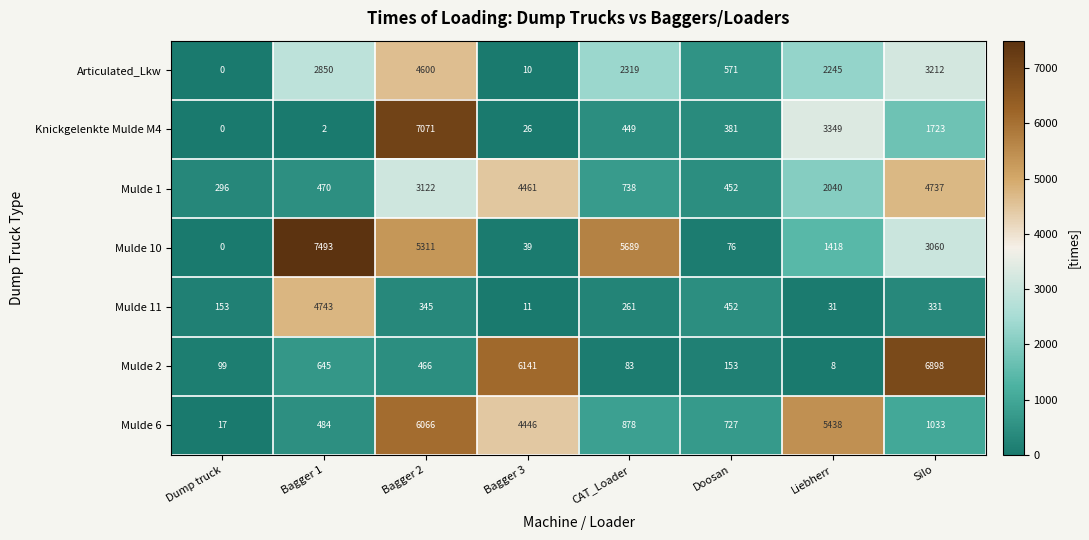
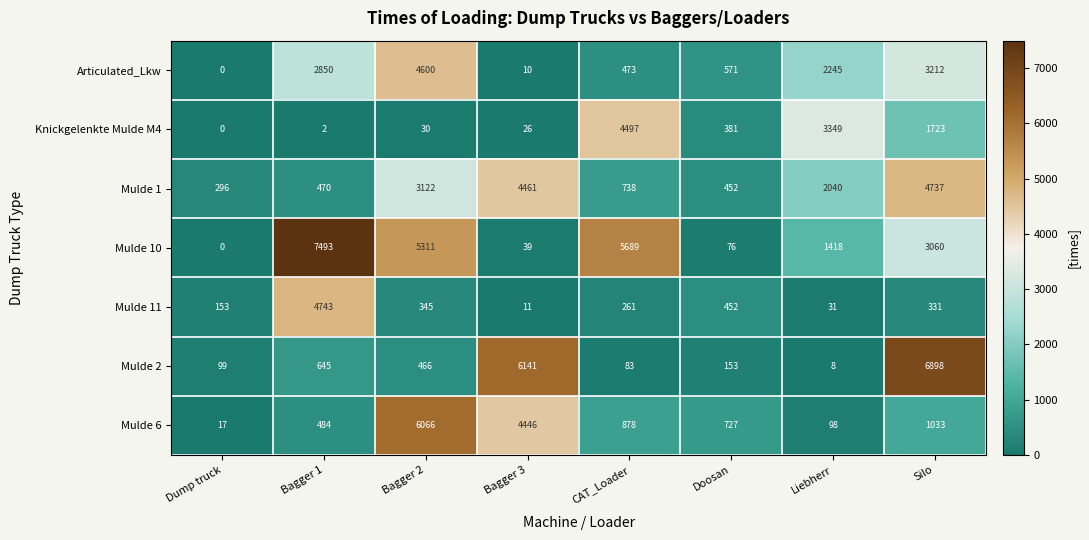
  {
    "Articulated_Lkw": {
      "Dump truck": 0,
      "Bagger 1": 2850,
      "Bagger 2": 4600,
      "Bagger 3": 10,
-     "CAT_Loader": 2319,
+     "CAT_Loader": 473,
      "Doosan": 571,
      "Liebherr": 2245,
      "Silo": 3212
    },
    "Knickgelenkte Mulde M4": {
      "Dump truck": 0,
      "Bagger 1": 2,
-     "Bagger 2": 7071,
+     "Bagger 2": 30,
      "Bagger 3": 26,
-     "CAT_Loader": 449,
+     "CAT_Loader": 4497,
      "Doosan": 381,
      "Liebherr": 3349,
      "Silo": 1723
    },
    "Mulde 1": {
      "Dump truck": 296,
      "Bagger 1": 470,
      "Bagger 2": 3122,
      "Bagger 3": 4461,
      "CAT_Loader": 738,
      "Doosan": 452,
      "Liebherr": 2040,
      "Silo": 4737
    },
    "Mulde 10": {
      "Dump truck": 0,
      "Bagger 1": 7493,
      "Bagger 2": 5311,
      "Bagger 3": 39,
      "CAT_Loader": 5689,
      "Doosan": 76,
      "Liebherr": 1418,
      "Silo": 3060
    },
    "Mulde 11": {
      "Dump truck": 153,
      "Bagger 1": 4743,
      "Bagger 2": 345,
      "Bagger 3": 11,
      "CAT_Loader": 261,
      "Doosan": 452,
      "Liebherr": 31,
      "Silo": 331
    },
    "Mulde 2": {
      "Dump truck": 99,
      "Bagger 1": 645,
      "Bagger 2": 466,
      "Bagger 3": 6141,
      "CAT_Loader": 83,
      "Doosan": 153,
      "Liebherr": 8,
      "Silo": 6898
    },
    "Mulde 6": {
      "Dump truck": 17,
      "Bagger 1": 484,
      "Bagger 2": 6066,
      "Bagger 3": 4446,
      "CAT_Loader": 878,
      "Doosan": 727,
-     "Liebherr": 5438,
+     "Liebherr": 98,
      "Silo": 1033
    }
  }
